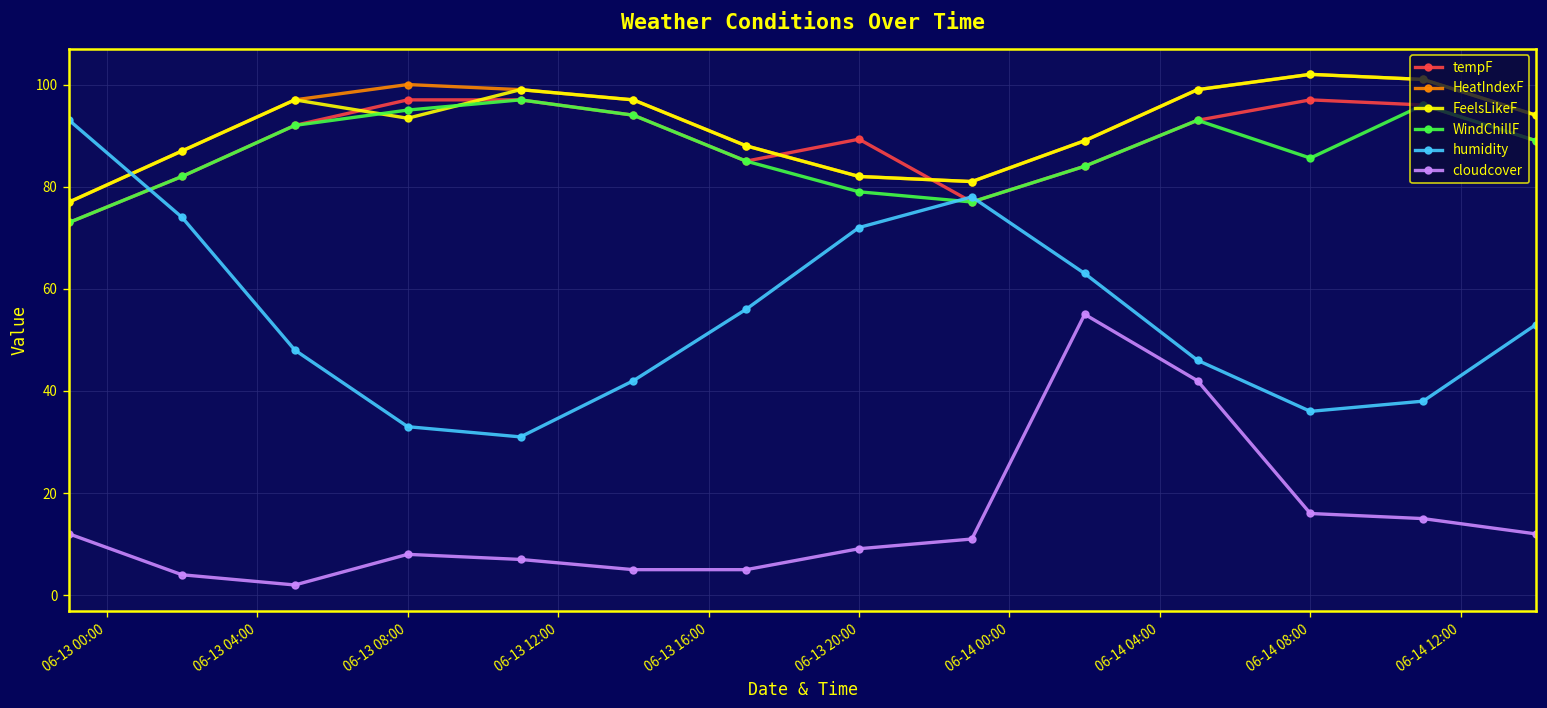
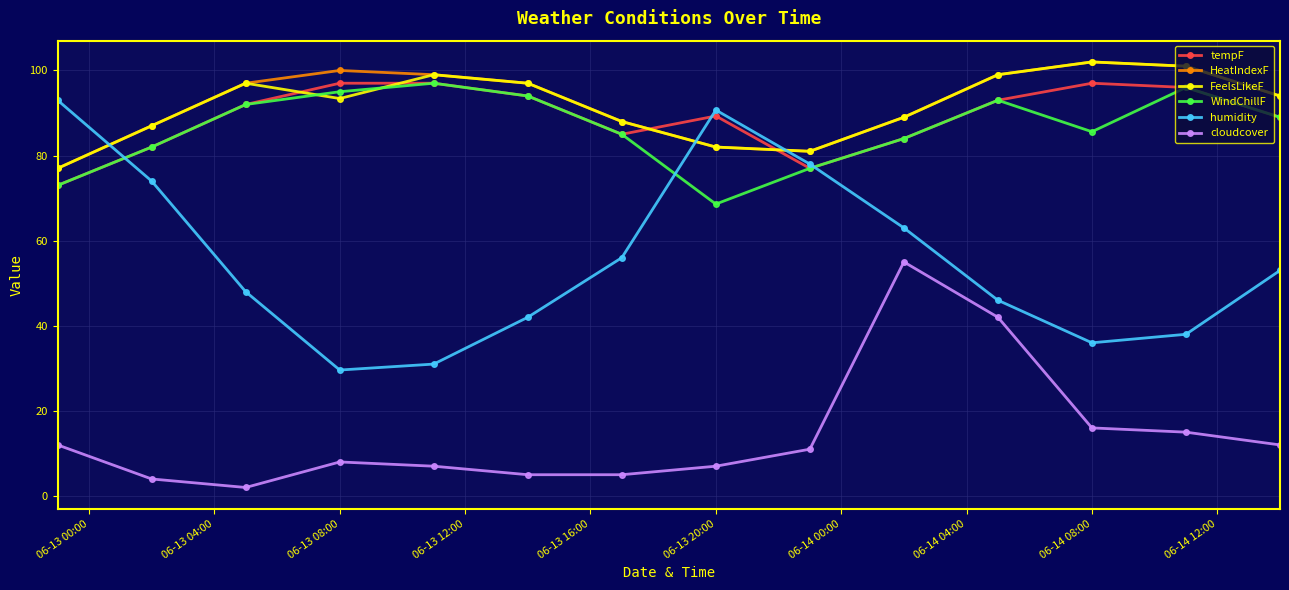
  {
    "tempF": {
      "06-13 08:00": 97,
      "06-13 20:00": 89,
      "06-14 08:00": 97
    },
    "HeatIndexF": {
      "06-13 08:00": 100
    },
    "FeelsLikeF": {
      "06-13 08:00": 93
    },
    "WindChillF": {
      "06-13 08:00": 95,
-     "06-13 20:00": 79,
+     "06-13 20:00": 69,
      "06-14 08:00": 86
    },
    "humidity": {
-     "06-13 08:00": 33,
-     "06-13 20:00": 72,
+     "06-13 08:00": 30,
+     "06-13 20:00": 91,
      "06-14 08:00": 36
    },
    "cloudcover": {
      "06-13 08:00": 8,
-     "06-13 20:00": 9,
+     "06-13 20:00": 7,
      "06-14 08:00": 16
    }
  }
